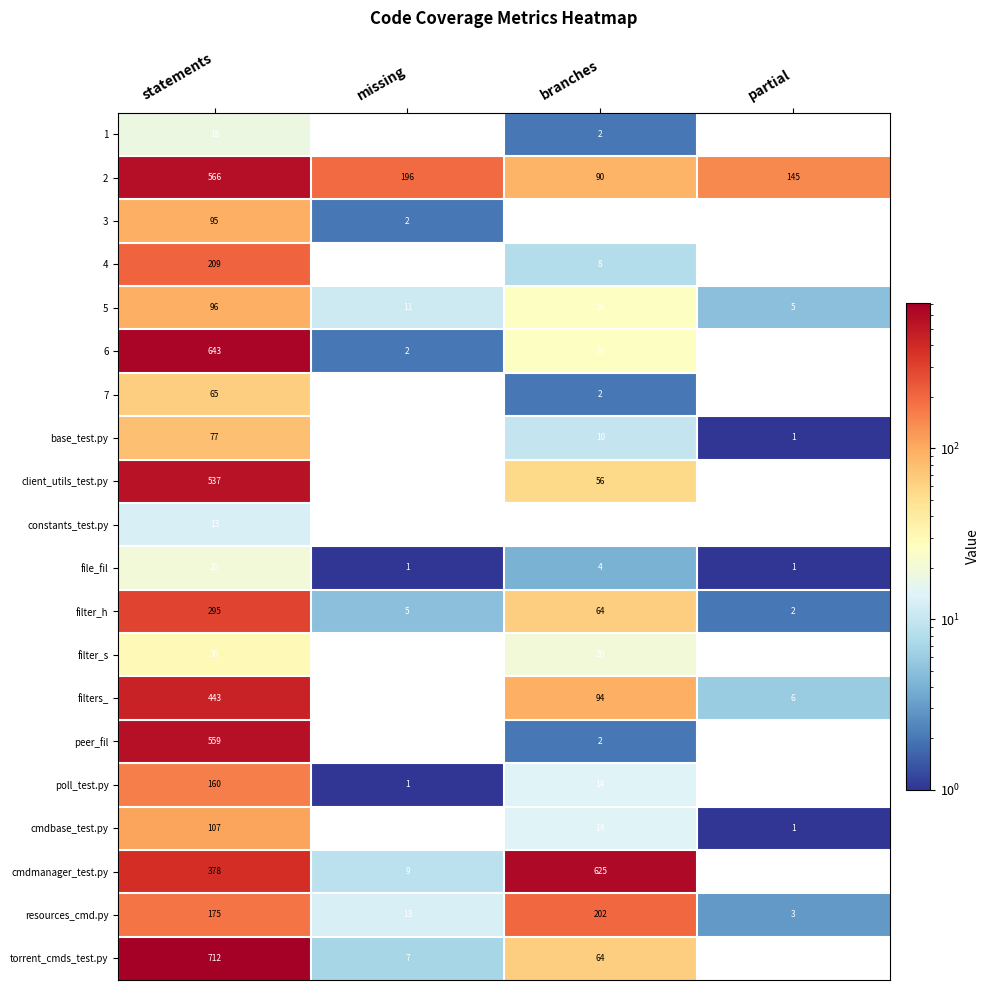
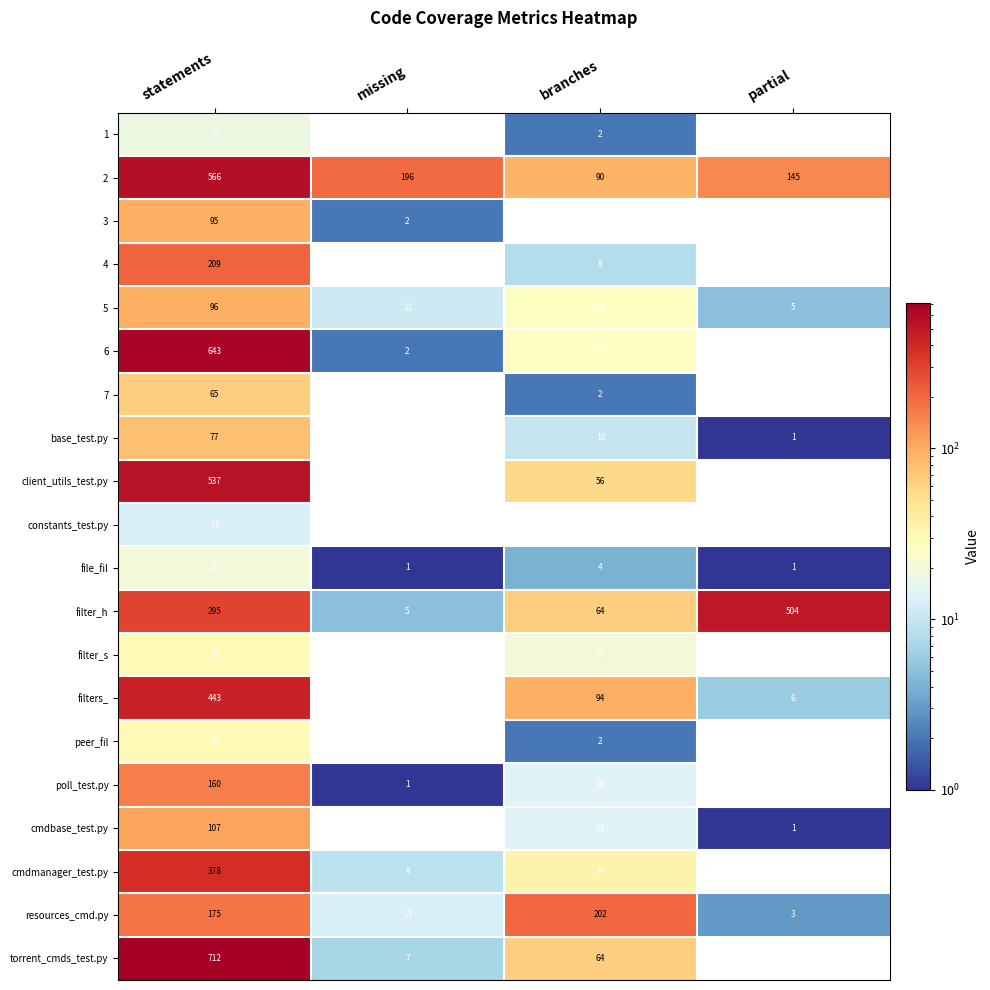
  {
    "1": {
      "branches": 2
    },
    "2": {
      "statements": 566,
      "missing": 196,
      "branches": 90,
      "partial": 145
    },
    "3": {
      "statements": 95,
      "missing": 2
    },
    "4": {
      "statements": 209,
      "branches": 8
    },
    "5": {
      "statements": 96,
      "missing": 11,
      "branches": 26,
      "partial": 5
    },
    "6": {
      "statements": 643,
      "missing": 2,
      "branches": 26
    },
    "7": {
      "statements": 65,
      "branches": 2
    },
    "base_test.py": {
      "statements": 77,
      "branches": 10,
      "partial": 1
    },
    "client_utils_test.py": {
      "statements": 537,
      "branches": 56
    },
    "file_fil": {
      "missing": 1,
      "branches": 4,
      "partial": 1
    },
    "filter_h": {
      "statements": 295,
      "missing": 5,
      "branches": 64,
-     "partial": 2
+     "partial": 504
    },
    "filter_s": {
      "statements": 30
    },
    "filters_": {
      "statements": 443,
      "branches": 94,
      "partial": 6
    },
    "peer_fil": {
-     "statements": 559,
+     "statements": 30,
      "branches": 2
    },
    "poll_test.py": {
      "statements": 160,
      "missing": 1
    },
    "cmdbase_test.py": {
      "statements": 107,
      "partial": 1
    },
    "cmdmanager_test.py": {
      "statements": 378,
      "missing": 9,
-     "branches": 625
+     "branches": 34
    },
    "resources_cmd.py": {
      "statements": 175,
      "branches": 202,
      "partial": 3
    },
    "torrent_cmds_test.py": {
      "statements": 712,
      "missing": 7,
      "branches": 64
    }
  }
